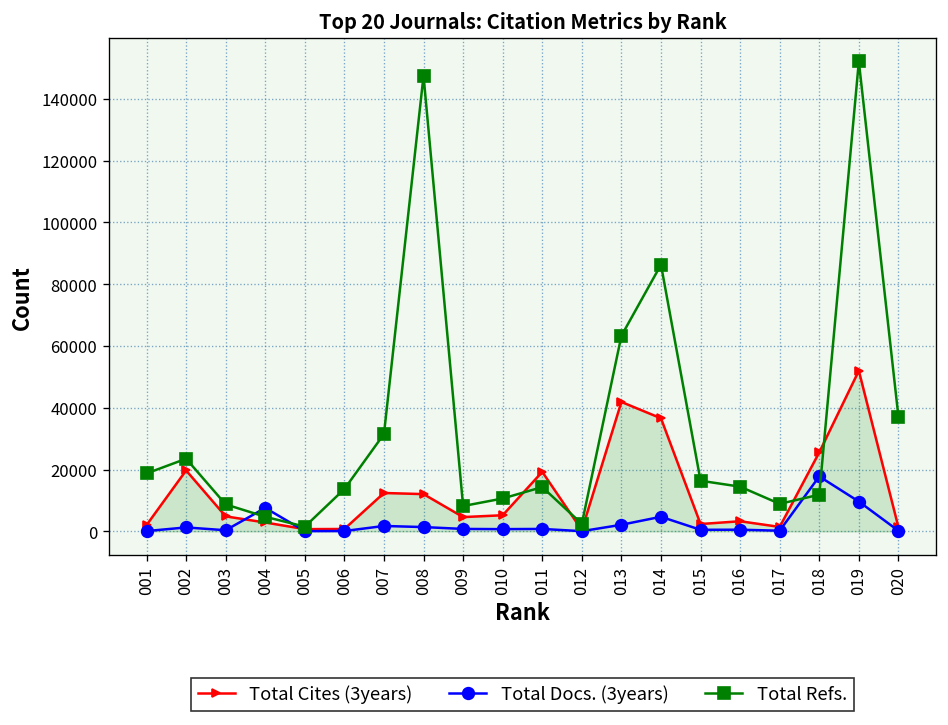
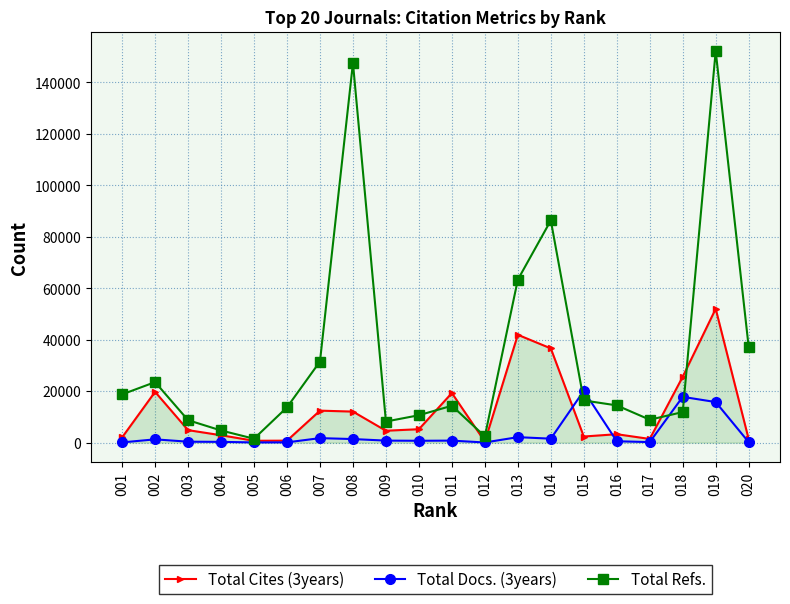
  {
    "Total Cites (3years)": {
      "001": 2000,
      "002": 20000,
      "003": 5000,
      "004": 3000,
      "007": 12000,
      "008": 12000,
      "009": 5000,
      "010": 5000,
      "011": 19000,
      "013": 42000,
      "014": 37000,
      "015": 2000,
      "016": 3000,
      "017": 1000,
      "018": 26000,
      "019": 52000,
      "020": 1000
    },
    "Total Docs. (3years)": {
      "001": 0,
      "002": 1000,
      "003": 0,
-     "004": 8000,
+     "004": 0,
      "007": 2000,
      "008": 1000,
      "009": 1000,
      "010": 1000,
      "011": 1000,
      "013": 2000,
-     "014": 5000,
-     "015": 0,
+     "014": 2000,
+     "015": 20000,
      "016": 1000,
      "017": 0,
      "018": 18000,
-     "019": 10000,
+     "019": 16000,
      "020": 0
    },
    "Total Refs.": {
      "001": 19000,
      "002": 24000,
      "003": 9000,
      "004": 5000,
      "006": 14000,
      "007": 32000,
      "008": 148000,
      "009": 8000,
      "010": 11000,
      "011": 14000,
      "012": 2000,
      "013": 63000,
      "014": 86000,
      "015": 16000,
      "016": 14000,
      "017": 9000,
      "018": 12000,
      "019": 152000,
      "020": 37000
    }
  }
